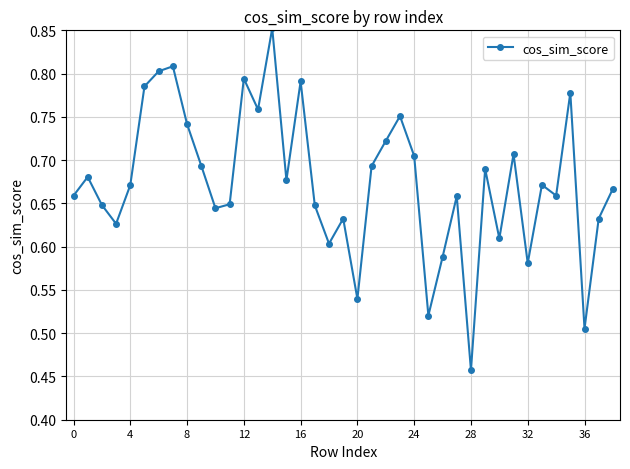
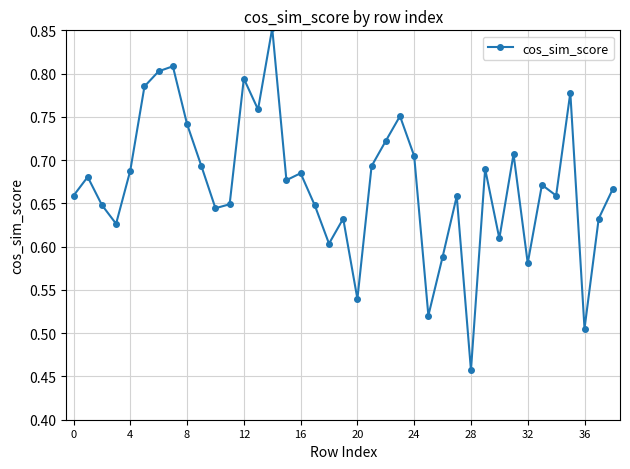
  {
    "0": 0.66,
-   "4": 0.67,
+   "4": 0.69,
    "8": 0.74,
    "12": 0.79,
-   "16": 0.79,
+   "16": 0.68,
    "20": 0.54,
    "24": 0.70,
    "28": 0.46,
    "32": 0.58,
    "36": 0.51
  }
